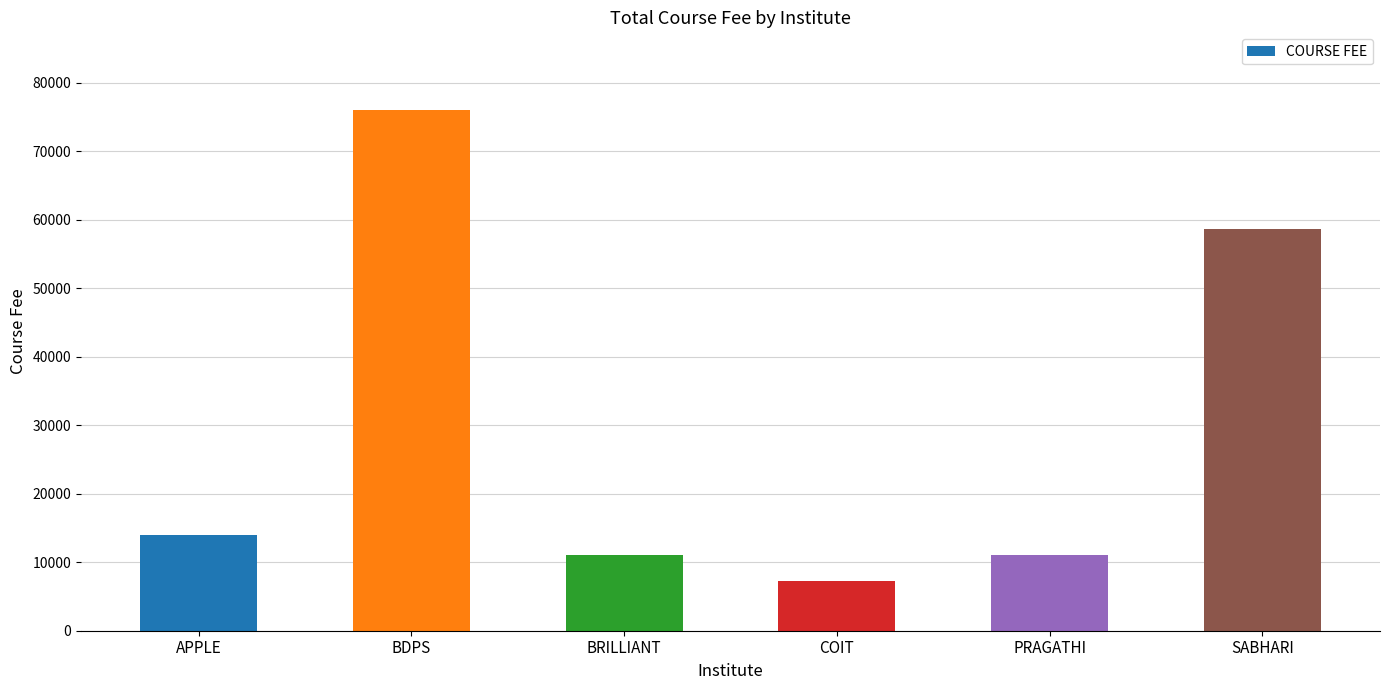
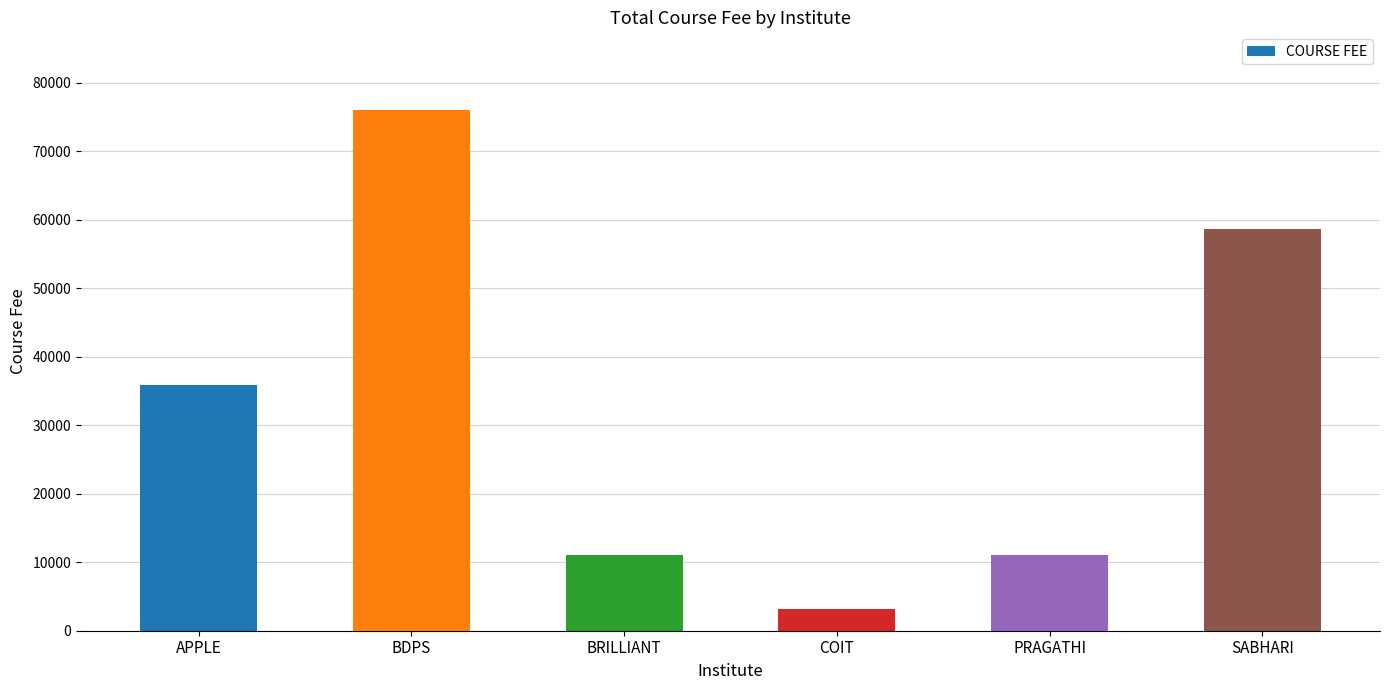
  {
-   "APPLE": 14000,
+   "APPLE": 36000,
    "BDPS": 76000,
    "BRILLIANT": 11000,
-   "COIT": 7000,
+   "COIT": 3000,
    "PRAGATHI": 11000,
    "SABHARI": 59000
  }
